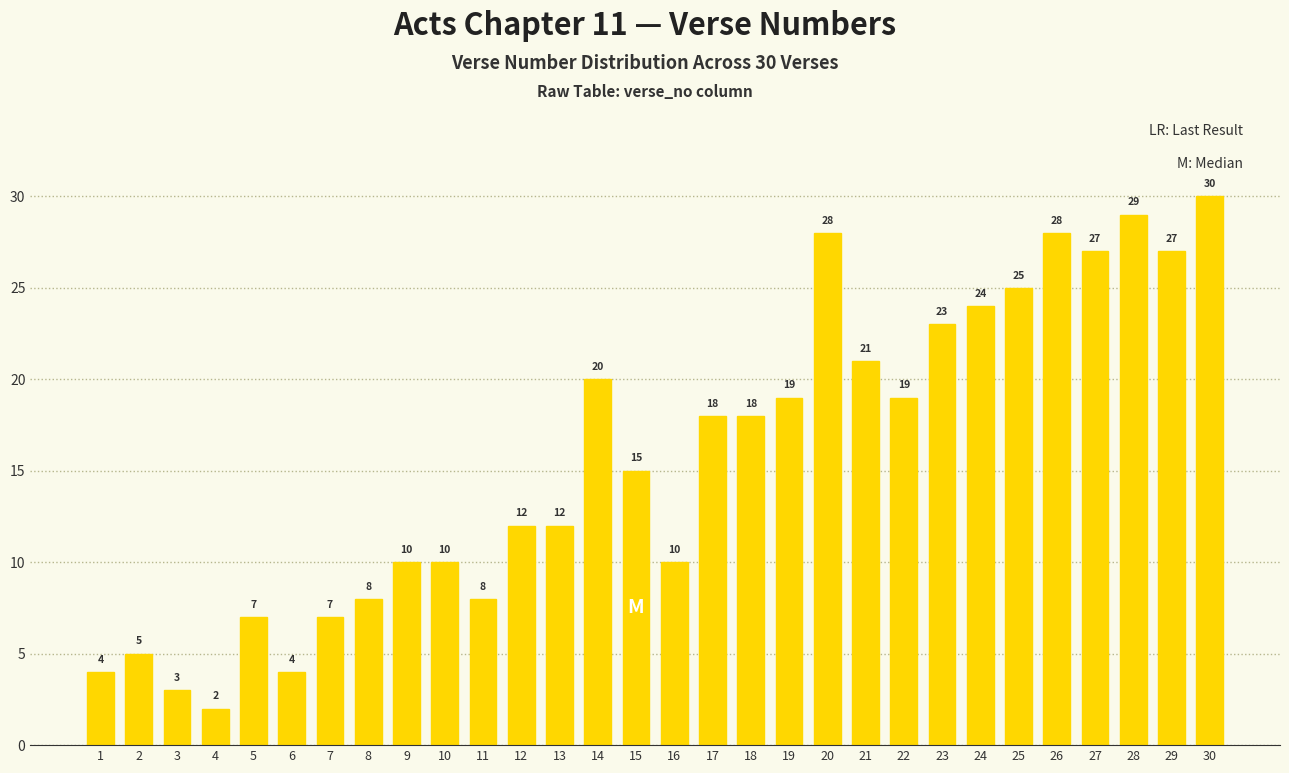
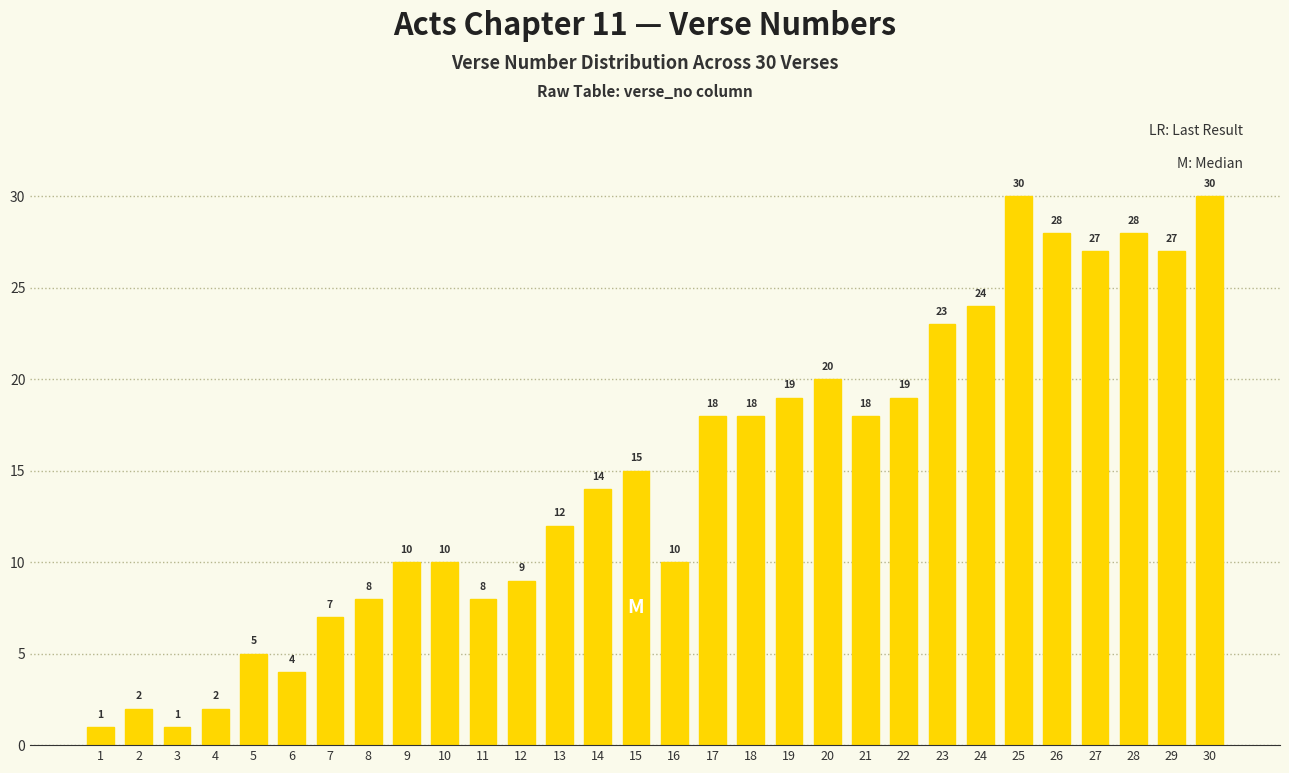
  {
-   "1": 4,
-   "2": 5,
-   "3": 3,
+   "1": 1,
+   "2": 2,
+   "3": 1,
    "4": 2,
-   "5": 7,
+   "5": 5,
    "6": 4,
    "7": 7,
    "8": 8,
    "9": 10,
    "10": 10,
    "11": 8,
-   "12": 12,
+   "12": 9,
    "13": 12,
-   "14": 20,
+   "14": 14,
    "15": 15,
    "16": 10,
    "17": 18,
    "18": 18,
    "19": 19,
-   "20": 28,
-   "21": 21,
+   "20": 20,
+   "21": 18,
    "22": 19,
    "23": 23,
    "24": 24,
-   "25": 25,
+   "25": 30,
    "26": 28,
    "27": 27,
-   "28": 29,
+   "28": 28,
    "29": 27,
    "30": 30
  }
